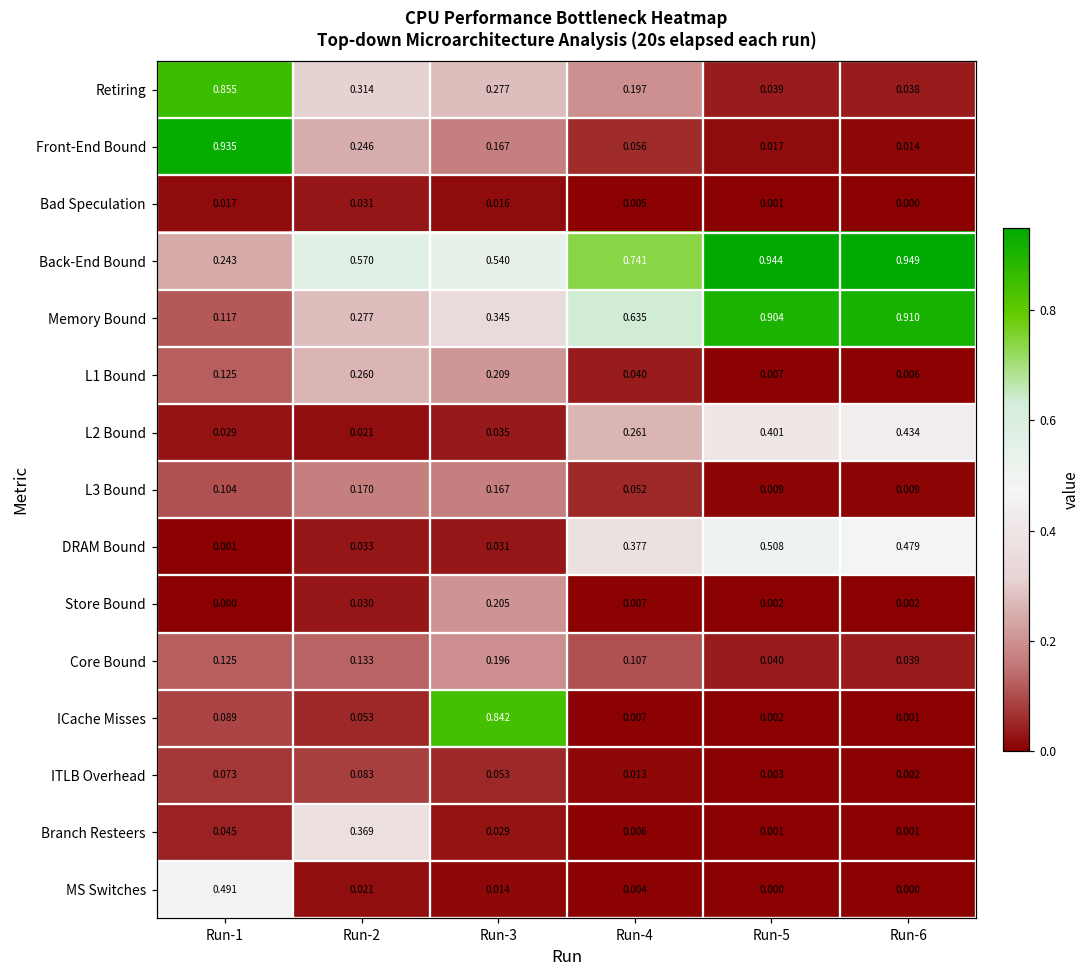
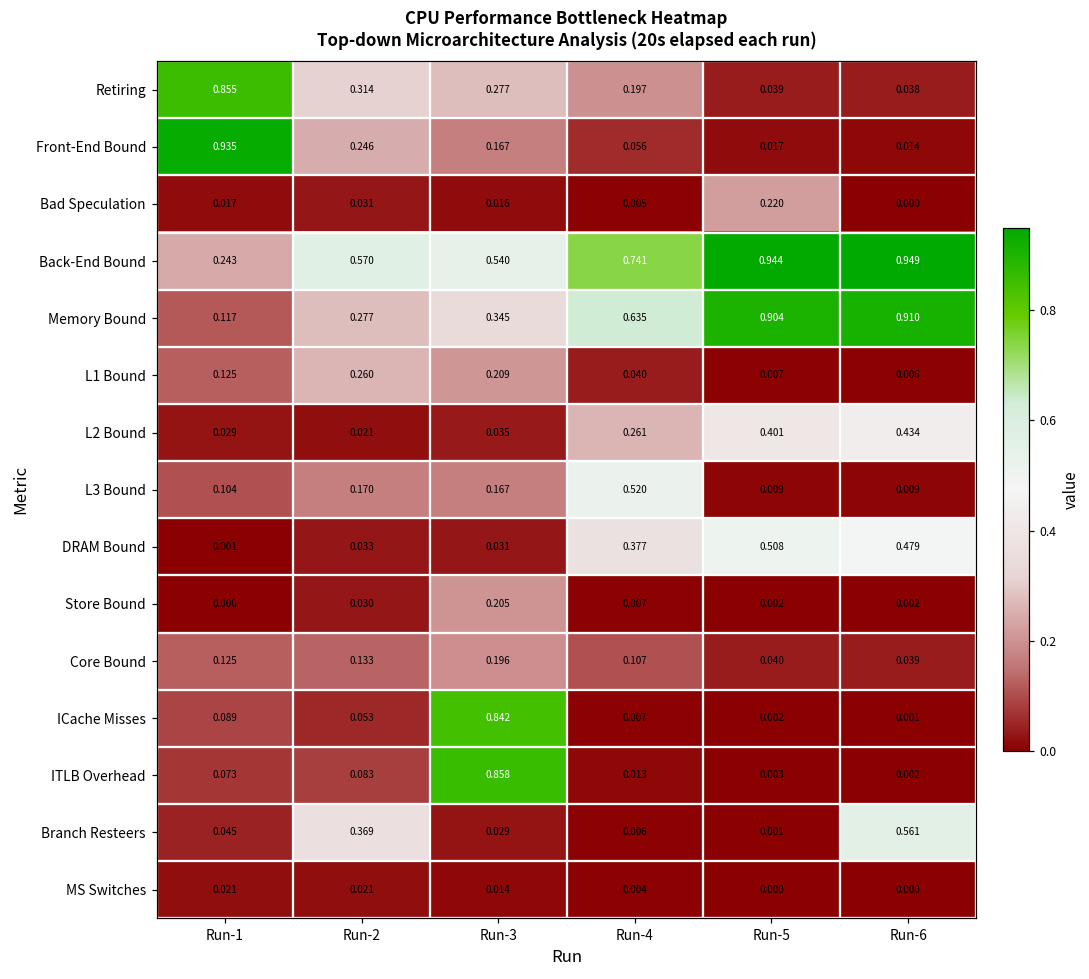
  {
    "Retiring": {
      "Run-1": 0.855,
      "Run-2": 0.314,
      "Run-3": 0.277,
      "Run-4": 0.197,
      "Run-5": 0.039,
      "Run-6": 0.038
    },
    "Front-End Bound": {
      "Run-1": 0.935,
      "Run-2": 0.246,
      "Run-3": 0.167,
      "Run-4": 0.056,
      "Run-5": 0.017,
      "Run-6": 0.014
    },
    "Bad Speculation": {
      "Run-1": 0.017,
      "Run-2": 0.031,
      "Run-3": 0.016,
      "Run-4": 0.005,
-     "Run-5": 0.001,
+     "Run-5": 0.220,
      "Run-6": 0.000
    },
    "Back-End Bound": {
      "Run-1": 0.243,
      "Run-2": 0.570,
      "Run-3": 0.540,
      "Run-4": 0.741,
      "Run-5": 0.944,
      "Run-6": 0.949
    },
    "Memory Bound": {
      "Run-1": 0.117,
      "Run-2": 0.277,
      "Run-3": 0.345,
      "Run-4": 0.635,
      "Run-5": 0.904,
      "Run-6": 0.910
    },
    "L1 Bound": {
      "Run-1": 0.125,
      "Run-2": 0.260,
      "Run-3": 0.209,
      "Run-4": 0.040,
      "Run-5": 0.007,
      "Run-6": 0.006
    },
    "L2 Bound": {
      "Run-1": 0.029,
      "Run-2": 0.021,
      "Run-3": 0.035,
      "Run-4": 0.261,
      "Run-5": 0.401,
      "Run-6": 0.434
    },
    "L3 Bound": {
      "Run-1": 0.104,
      "Run-2": 0.170,
      "Run-3": 0.167,
-     "Run-4": 0.052,
+     "Run-4": 0.520,
      "Run-5": 0.009,
      "Run-6": 0.009
    },
    "DRAM Bound": {
      "Run-1": 0.001,
      "Run-2": 0.033,
      "Run-3": 0.031,
      "Run-4": 0.377,
      "Run-5": 0.508,
      "Run-6": 0.479
    },
    "Store Bound": {
      "Run-1": 0.000,
      "Run-2": 0.030,
      "Run-3": 0.205,
      "Run-4": 0.007,
      "Run-5": 0.002,
      "Run-6": 0.002
    },
    "Core Bound": {
      "Run-1": 0.125,
      "Run-2": 0.133,
      "Run-3": 0.196,
      "Run-4": 0.107,
      "Run-5": 0.040,
      "Run-6": 0.039
    },
    "ICache Misses": {
      "Run-1": 0.089,
      "Run-2": 0.053,
      "Run-3": 0.842,
      "Run-4": 0.007,
      "Run-5": 0.002,
      "Run-6": 0.001
    },
    "ITLB Overhead": {
      "Run-1": 0.073,
      "Run-2": 0.083,
-     "Run-3": 0.053,
+     "Run-3": 0.858,
      "Run-4": 0.013,
      "Run-5": 0.003,
      "Run-6": 0.002
    },
    "Branch Resteers": {
      "Run-1": 0.045,
      "Run-2": 0.369,
      "Run-3": 0.029,
      "Run-4": 0.006,
      "Run-5": 0.001,
-     "Run-6": 0.001
+     "Run-6": 0.561
    },
    "MS Switches": {
-     "Run-1": 0.491,
+     "Run-1": 0.021,
      "Run-2": 0.021,
      "Run-3": 0.014,
      "Run-4": 0.004,
      "Run-5": 0.000,
      "Run-6": 0.000
    }
  }
